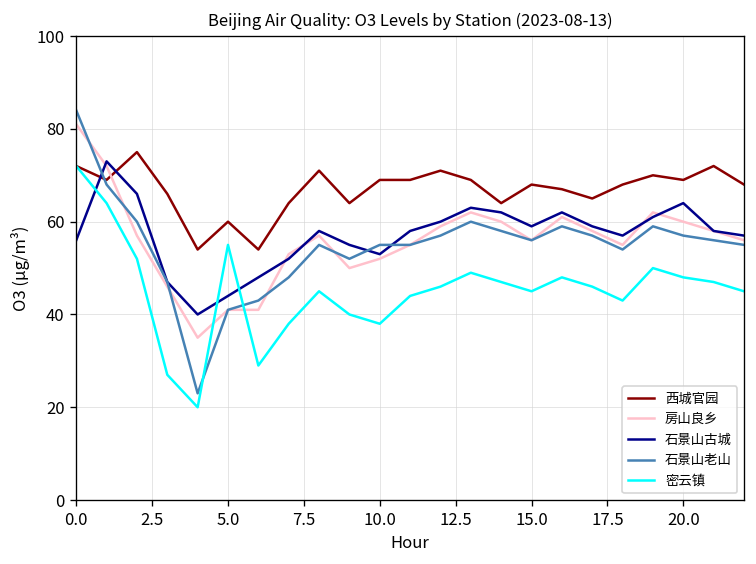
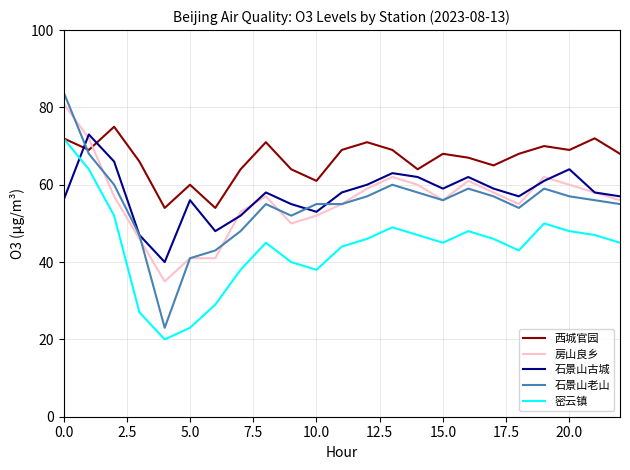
  {
    "西城官园": {
      "5.0": 60,
-     "10.0": 69,
+     "10.0": 61,
      "15.0": 68,
      "20.0": 69
    },
    "房山良乡": {
      "0.0": 81,
      "10.0": 52,
      "20.0": 60
    },
    "石景山古城": {
      "0.0": 56,
-     "5.0": 44,
+     "5.0": 56,
      "10.0": 53,
      "15.0": 59,
      "20.0": 64
    },
    "石景山老山": {
      "0.0": 84,
      "10.0": 55,
      "20.0": 57
    },
    "密云镇": {
-     "5.0": 55,
+     "5.0": 23,
      "10.0": 38,
      "15.0": 45,
      "20.0": 48
    }
  }
